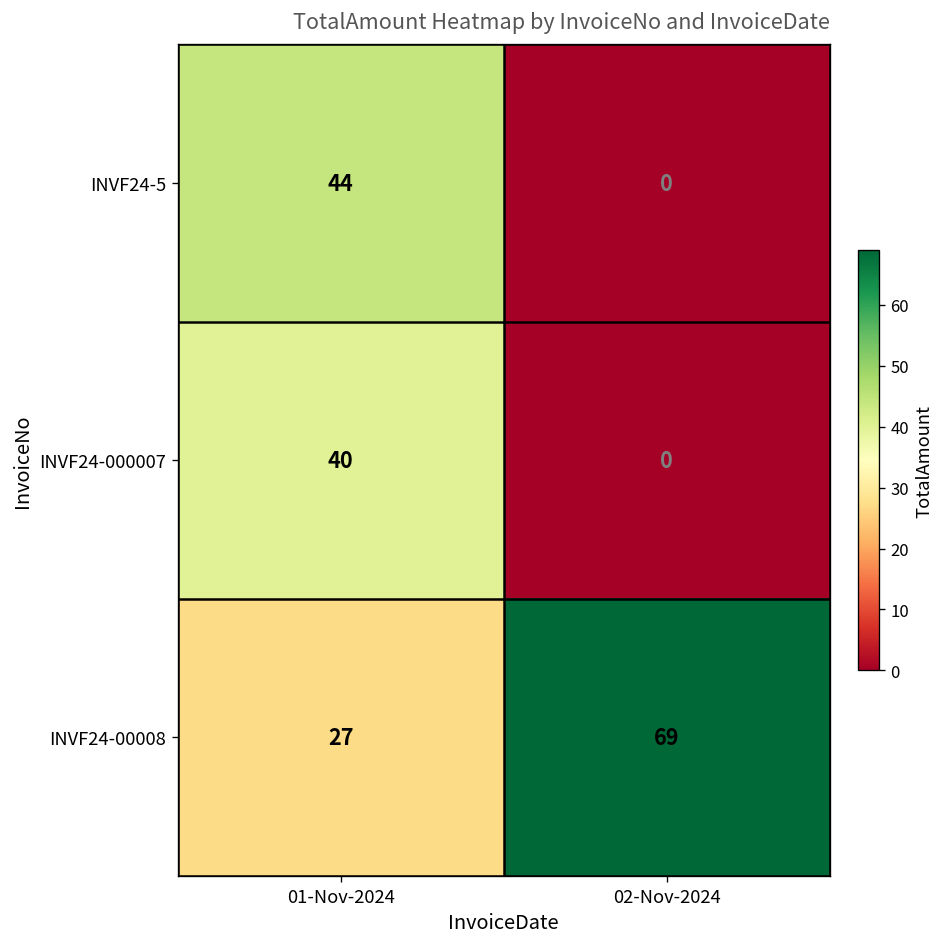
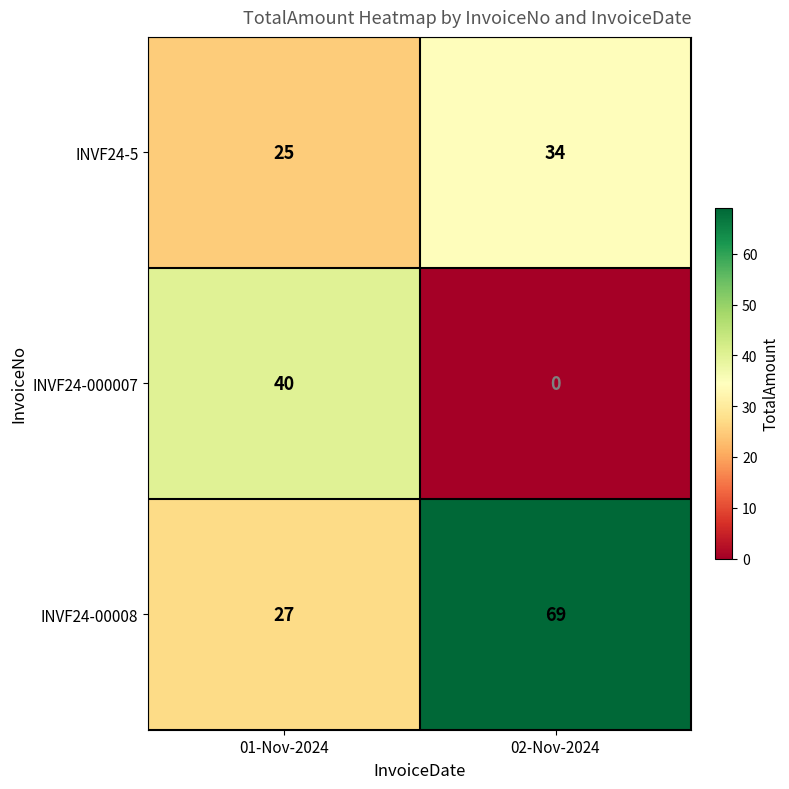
  {
    "INVF24-5": {
-     "01-Nov-2024": 44,
-     "02-Nov-2024": 0
+     "01-Nov-2024": 25,
+     "02-Nov-2024": 34
    },
    "INVF24-000007": {
      "01-Nov-2024": 40,
      "02-Nov-2024": 0
    },
    "INVF24-00008": {
      "01-Nov-2024": 27,
      "02-Nov-2024": 69
    }
  }
